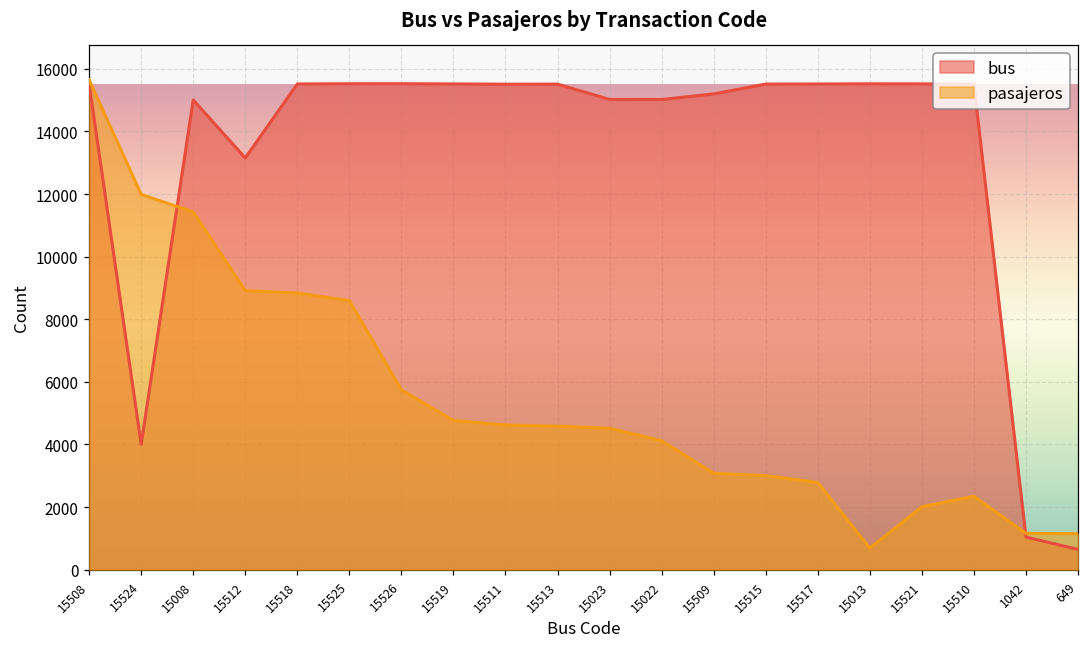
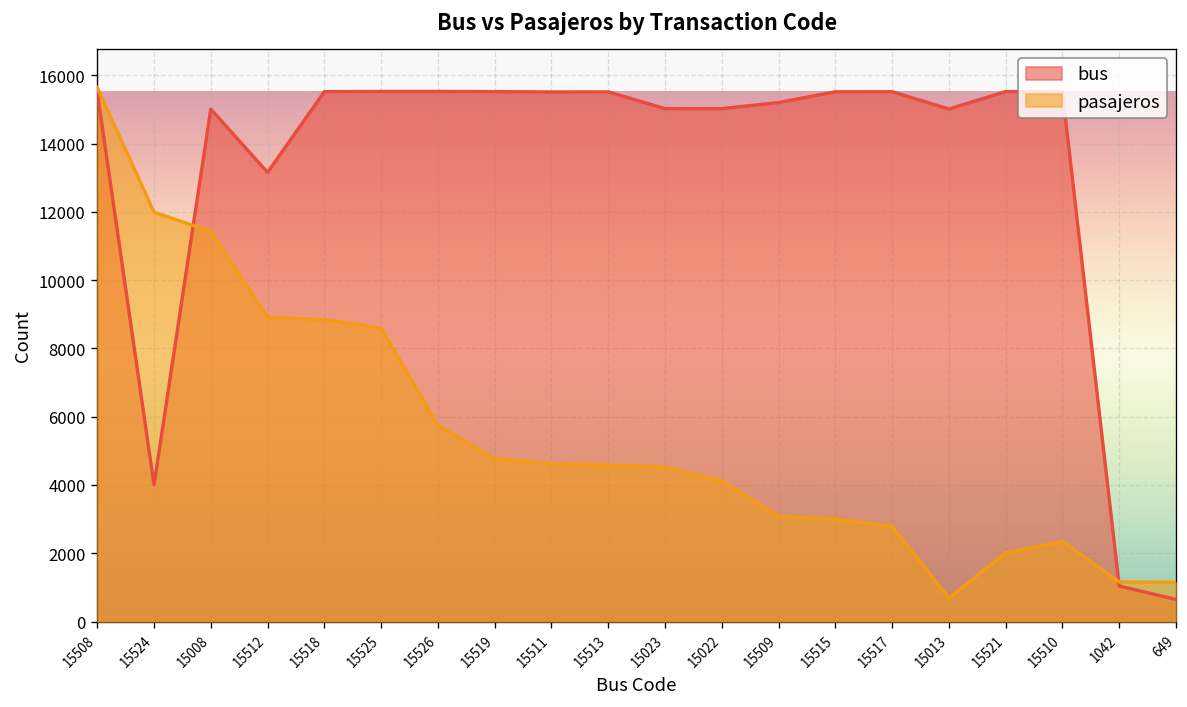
  {
    "bus": {
      "15508": 15500,
      "15524": 4000,
      "15008": 15000,
      "15512": 13200,
      "15518": 15500,
      "15525": 15500,
      "15526": 15500,
      "15519": 15500,
      "15511": 15500,
      "15513": 15500,
      "15023": 15000,
      "15022": 15000,
      "15509": 15200,
      "15515": 15500,
      "15517": 15500,
-     "15013": 15500,
+     "15013": 15000,
      "15521": 15500,
      "1042": 1000,
      "649": 600
    },
    "pasajeros": {
      "15508": 15600,
      "15524": 12000,
      "15008": 11400,
      "15512": 8900,
      "15518": 8800,
      "15525": 8600,
      "15526": 5700,
      "15519": 4800,
      "15511": 4600,
      "15513": 4600,
      "15023": 4500,
      "15022": 4100,
      "15509": 3100,
      "15515": 3000,
      "15517": 2800,
      "15013": 700,
      "15521": 2000,
      "15510": 2300,
      "1042": 1200,
      "649": 1200
    }
  }
